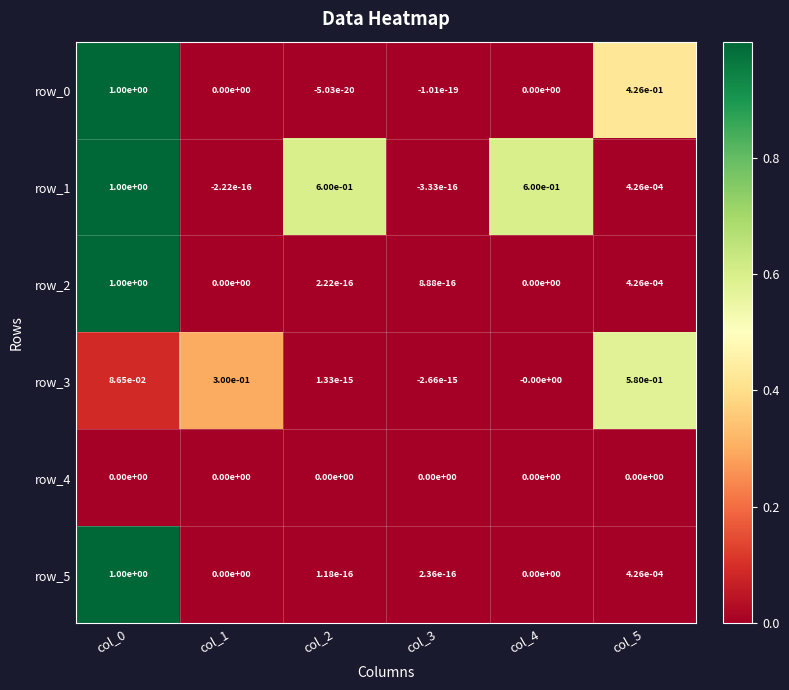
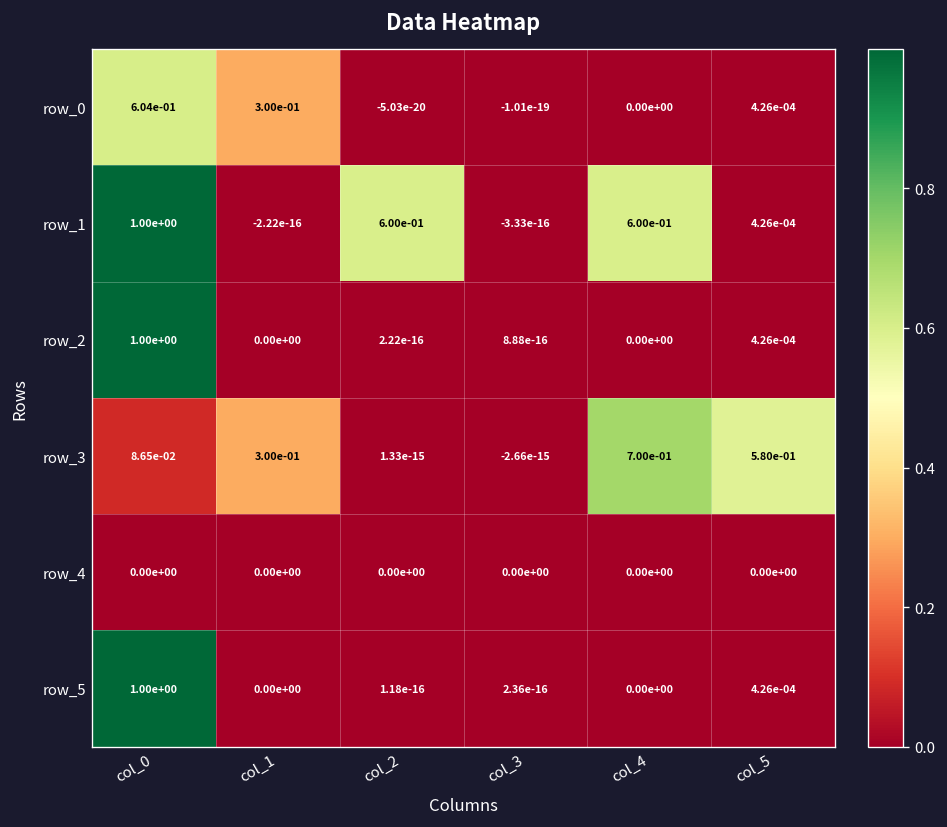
  {
    "row_0": {
-     "col_0": "1.00e+00",
-     "col_1": "0.00e+00",
+     "col_0": "6.04e-01",
+     "col_1": "3.00e-01",
      "col_2": "-5.03e-20",
      "col_3": "-1.01e-19",
      "col_4": "0.00e+00",
-     "col_5": "4.26e-01"
+     "col_5": "4.26e-04"
    },
    "row_1": {
      "col_0": "1.00e+00",
      "col_1": "-2.22e-16",
      "col_2": "6.00e-01",
      "col_3": "-3.33e-16",
      "col_4": "6.00e-01",
      "col_5": "4.26e-04"
    },
    "row_2": {
      "col_0": "1.00e+00",
      "col_1": "0.00e+00",
      "col_2": "2.22e-16",
      "col_3": "8.88e-16",
      "col_4": "0.00e+00",
      "col_5": "4.26e-04"
    },
    "row_3": {
      "col_0": "8.65e-02",
      "col_1": "3.00e-01",
      "col_2": "1.33e-15",
      "col_3": "-2.66e-15",
-     "col_4": "-0.00e+00",
+     "col_4": "7.00e-01",
      "col_5": "5.80e-01"
    },
    "row_4": {
      "col_0": "0.00e+00",
      "col_1": "0.00e+00",
      "col_2": "0.00e+00",
      "col_3": "0.00e+00",
      "col_4": "0.00e+00",
      "col_5": "0.00e+00"
    },
    "row_5": {
      "col_0": "1.00e+00",
      "col_1": "0.00e+00",
      "col_2": "1.18e-16",
      "col_3": "2.36e-16",
      "col_4": "0.00e+00",
      "col_5": "4.26e-04"
    }
  }
